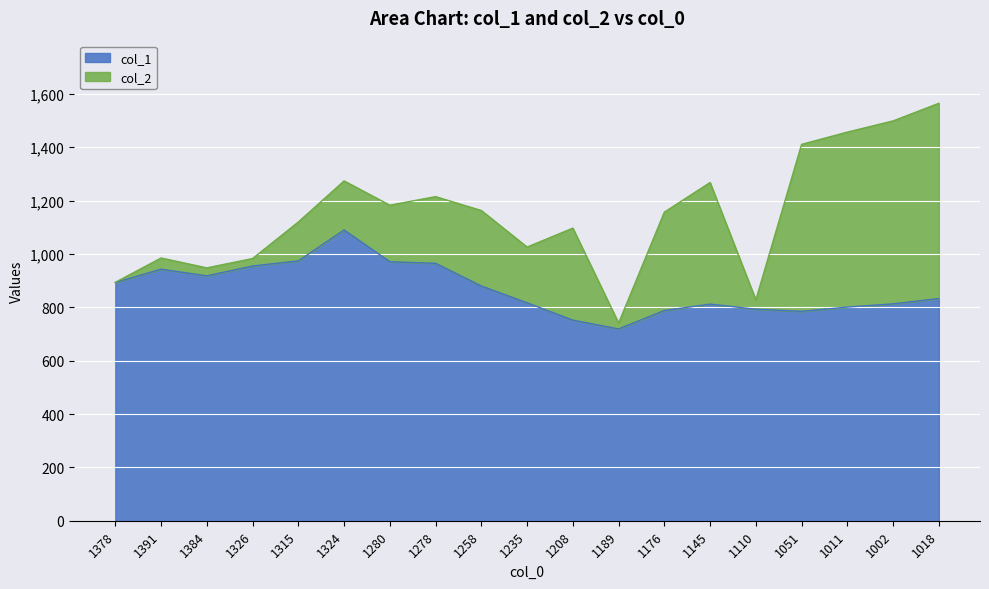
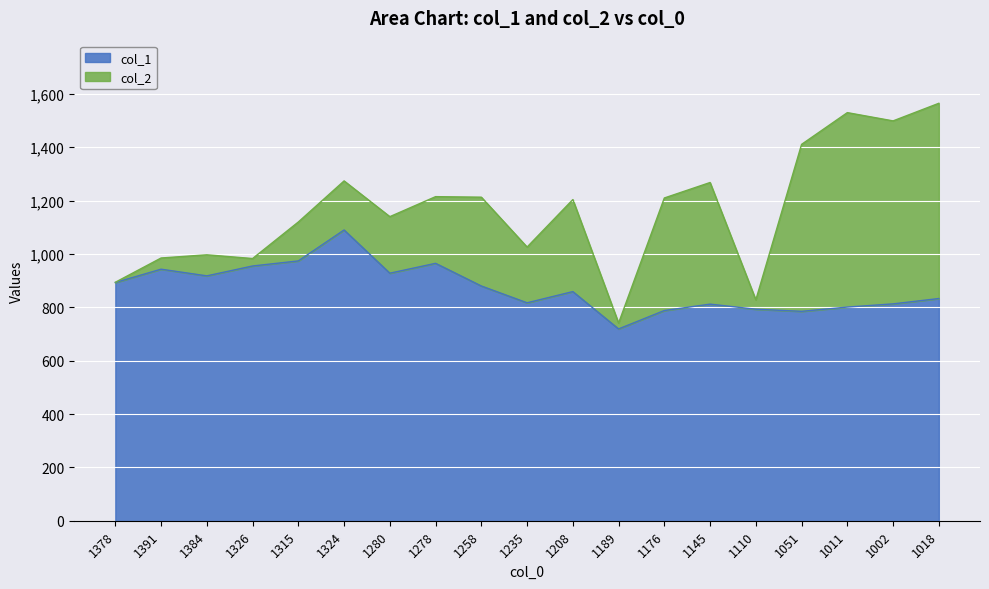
  {
    "col_1": {
      "1391": "940",
      "1384": "920",
      "1326": "960",
      "1315": "970",
      "1324": "1,090",
-     "1280": "970",
+     "1280": "930",
      "1278": "970",
      "1258": "880",
      "1235": "820",
-     "1208": "750",
+     "1208": "860",
      "1189": "720",
      "1176": "790",
      "1145": "810",
      "1110": "790",
      "1051": "790",
      "1011": "800",
      "1002": "810",
      "1018": "830"
    },
    "col_2": {
      "1391": "40",
-     "1384": "30",
+     "1384": "80",
      "1326": "30",
      "1315": "150",
      "1324": "180",
      "1280": "210",
      "1278": "250",
-     "1258": "280",
+     "1258": "330",
      "1235": "210",
      "1208": "350",
      "1189": "20",
-     "1176": "370",
+     "1176": "420",
      "1145": "460",
      "1110": "40",
      "1051": "630",
-     "1011": "660",
+     "1011": "730",
      "1002": "690",
      "1018": "730"
    }
  }
